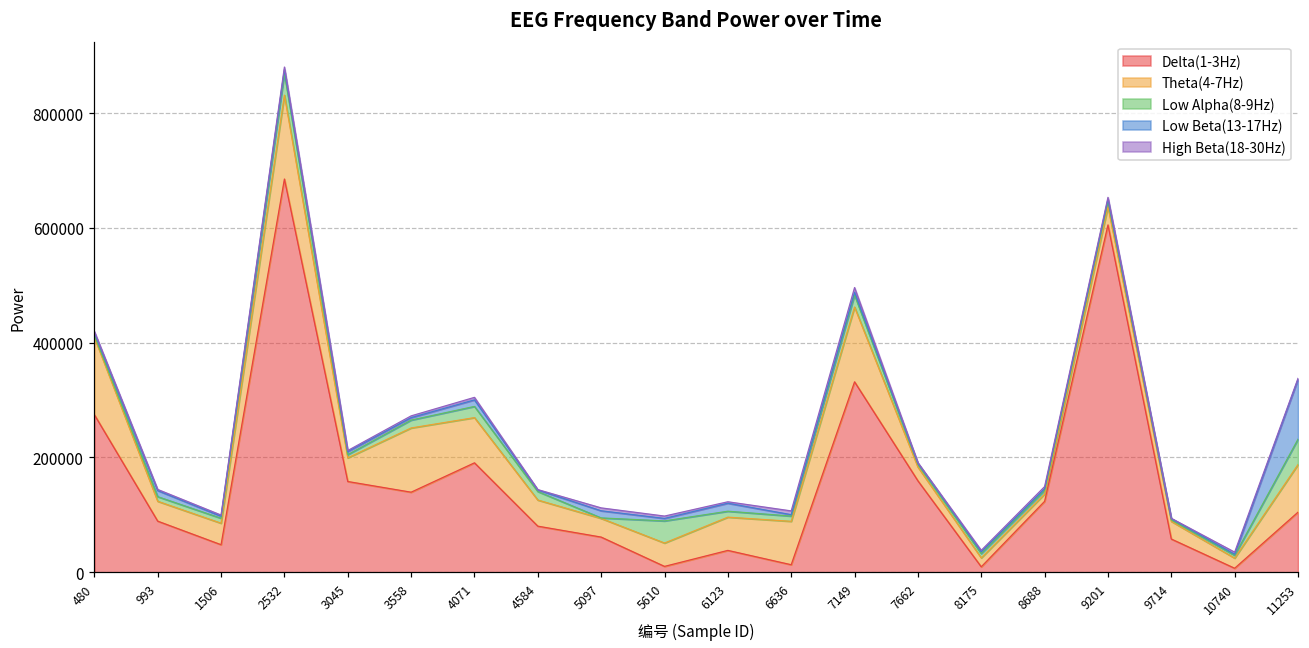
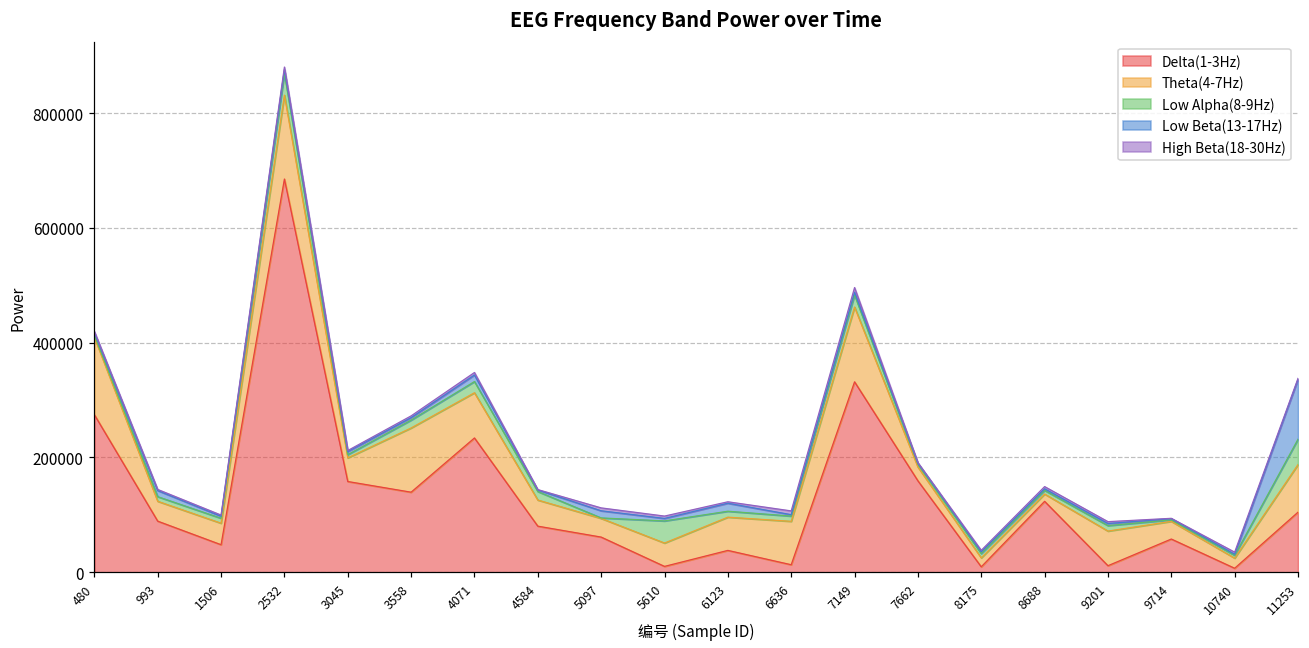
  {
    "Delta(1-3Hz)": {
      "480": 270000,
      "993": 90000,
      "1506": 50000,
      "2532": 690000,
      "3045": 160000,
      "3558": 140000,
-     "4071": 190000,
+     "4071": 230000,
      "4584": 80000,
      "5097": 60000,
      "5610": 10000,
      "6123": 40000,
      "6636": 10000,
      "7149": 330000,
      "7662": 160000,
      "8175": 10000,
      "8688": 120000,
-     "9201": 610000,
+     "9201": 10000,
      "9714": 60000,
      "10740": 10000,
      "11253": 100000
    },
    "Theta(4-7Hz)": {
      "993": 30000,
      "1506": 40000,
      "2532": 150000,
      "3045": 40000,
      "3558": 110000,
      "4071": 80000,
      "4584": 50000,
      "5610": 40000,
      "6123": 60000,
      "6636": 80000,
      "7149": 130000,
      "7662": 20000,
      "8175": 20000,
      "8688": 10000,
-     "9201": 30000,
+     "9201": 60000,
      "11253": 80000
    },
    "Low Alpha(8-9Hz)": {
      "993": 10000,
      "2532": 40000,
      "3045": 10000,
      "4071": 20000,
      "6123": 10000,
      "11253": 40000
    },
    "Low Beta(13-17Hz)": {
      "5097": 10000
    },
    "High Beta(18-30Hz)": {
      "5097": 10000,
      "6636": 10000,
      "7149": 10000
    }
  }
